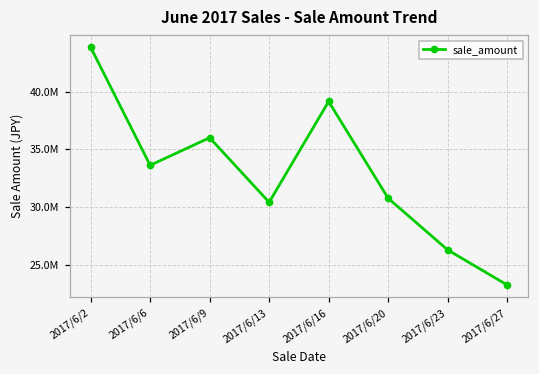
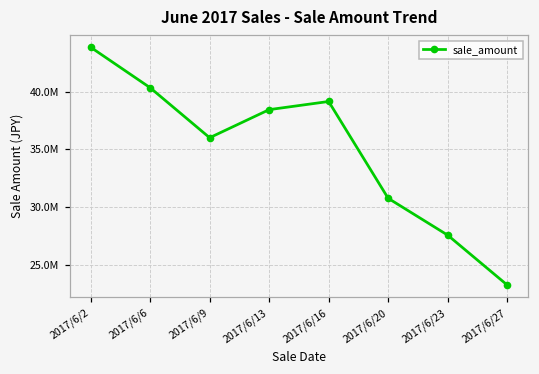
  {
    "2017/6/2": 43900000,
-   "2017/6/6": 33600000,
+   "2017/6/6": 40400000,
    "2017/6/9": 36000000,
-   "2017/6/13": 30400000,
+   "2017/6/13": 38500000,
    "2017/6/16": 39200000,
    "2017/6/20": 30800000,
-   "2017/6/23": 26300000,
+   "2017/6/23": 27600000,
    "2017/6/27": 23300000
  }
